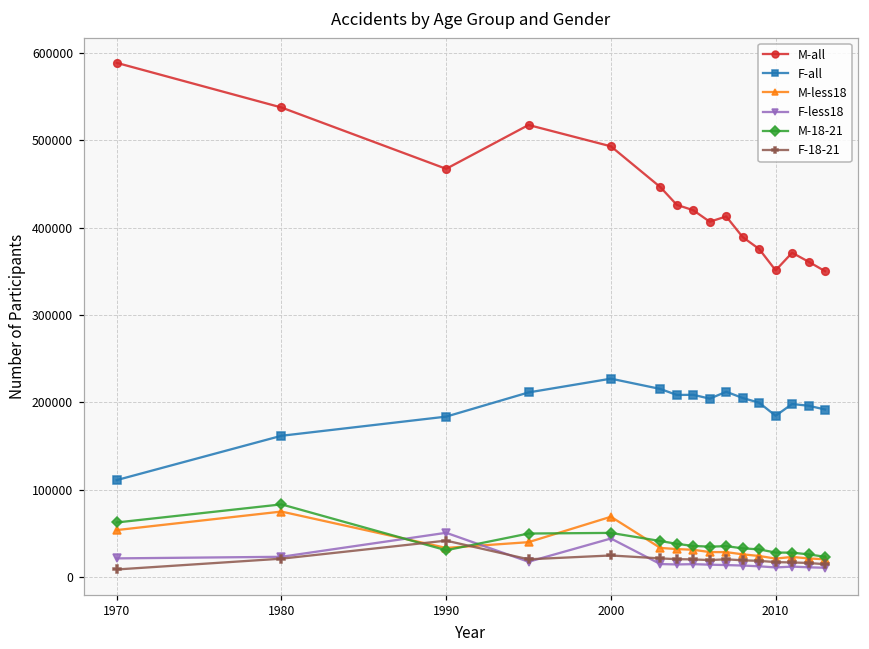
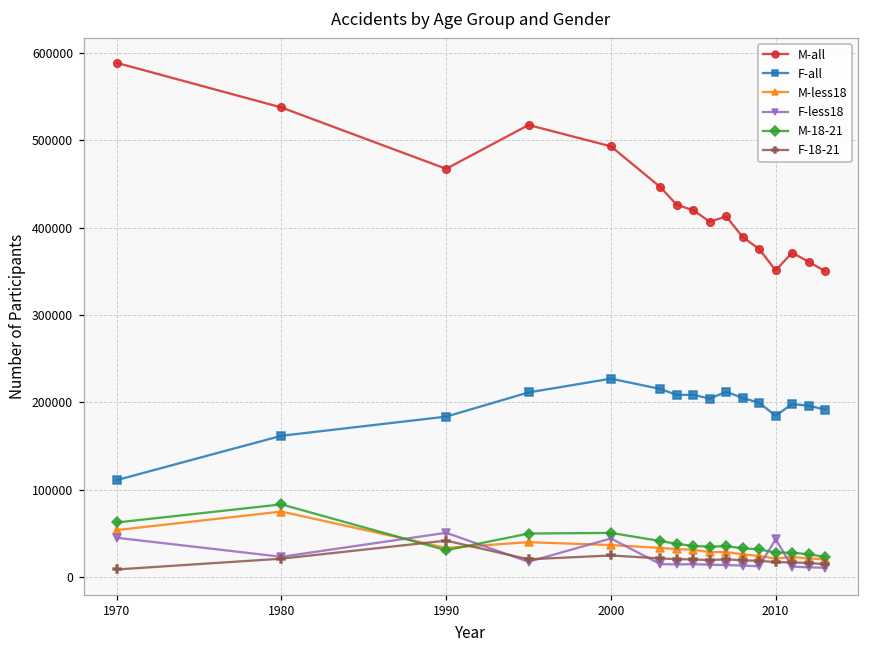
  {
    "M-all": {
      "1970": 590000,
      "1980": 540000,
      "1990": 470000,
      "2000": 490000,
      "2010": 350000
    },
    "F-all": {
      "1970": 110000,
      "1980": 160000,
      "1990": 180000,
      "2000": 230000,
      "2010": 180000
    },
    "M-less18": {
      "1970": 50000,
      "1980": 70000,
-     "2000": 70000,
+     "2000": 40000,
      "2010": 20000
    },
    "F-less18": {
-     "1970": 20000,
+     "1970": 40000,
      "1990": 50000,
      "2000": 40000,
-     "2010": 10000
+     "2010": 40000
    },
    "M-18-21": {
      "1970": 60000,
      "1980": 80000,
      "2000": 50000,
      "2010": 30000
    },
    "F-18-21": {
      "1970": 10000,
      "1990": 40000,
      "2000": 20000,
      "2010": 20000
    }
  }
